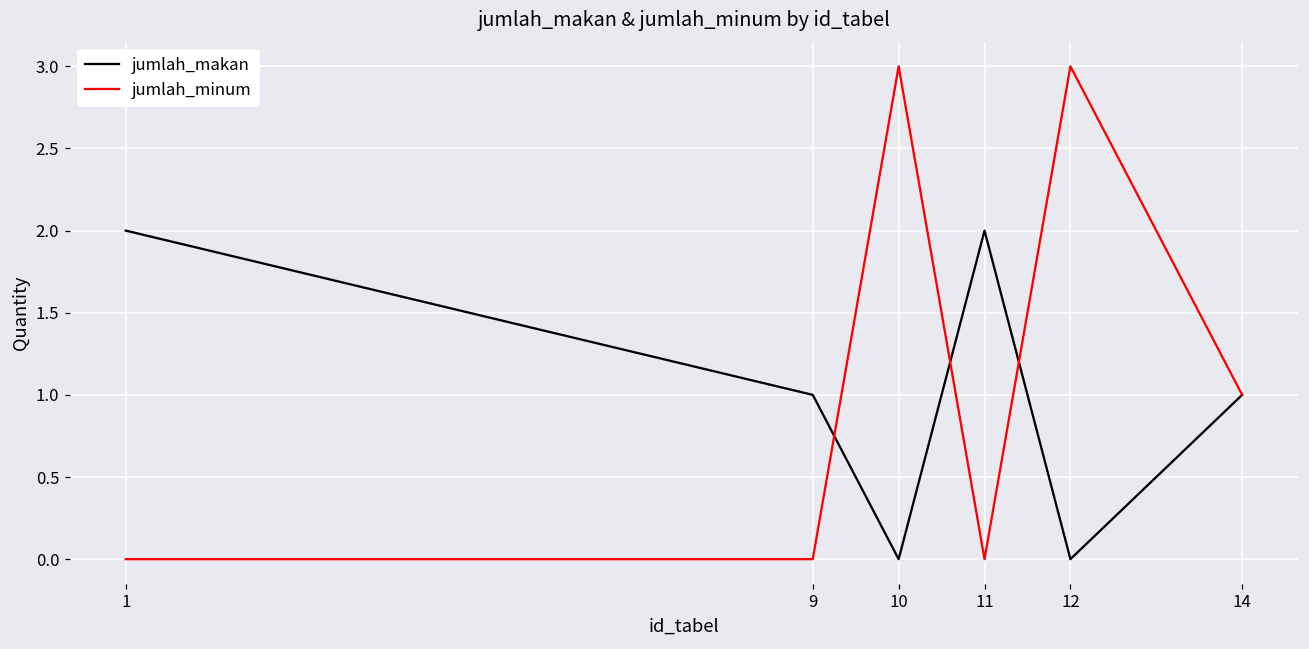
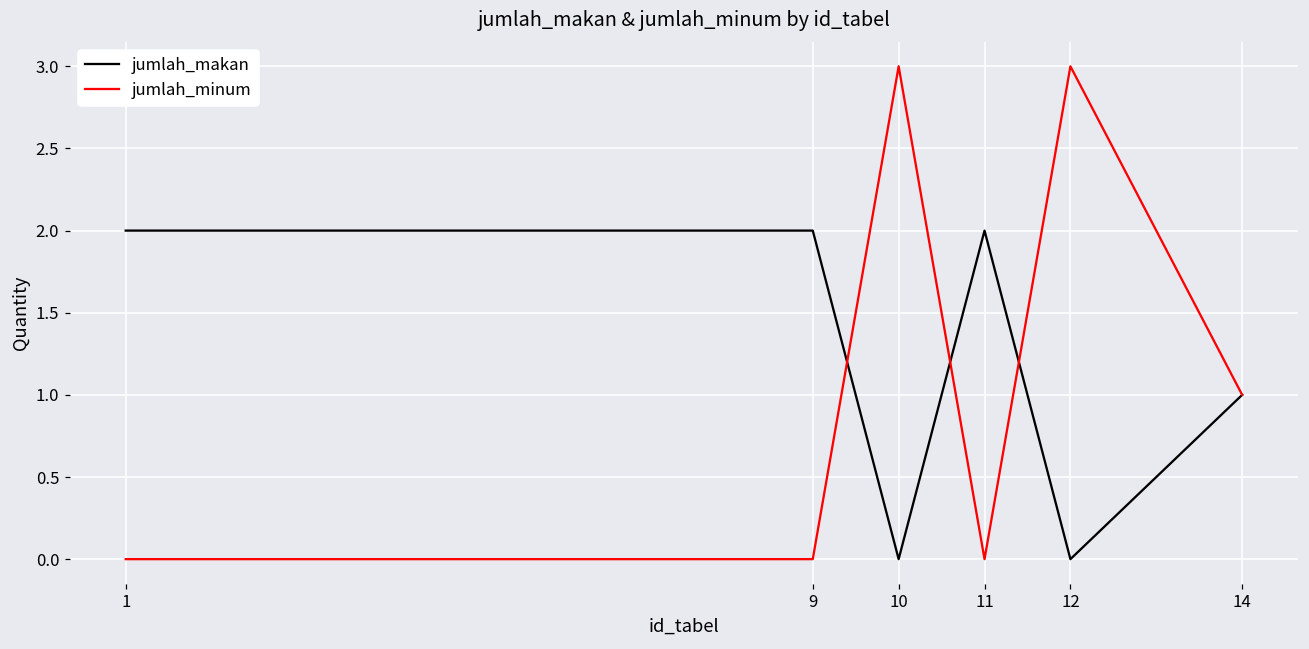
  {
    "jumlah_makan": {
      "1": 2,
-     "9": 1,
+     "9": 2,
      "10": 0,
      "11": 2,
      "12": 0
    },
    "jumlah_minum": {
      "1": 0,
      "9": 0,
      "10": 3,
      "11": 0,
      "12": 3
    }
  }
